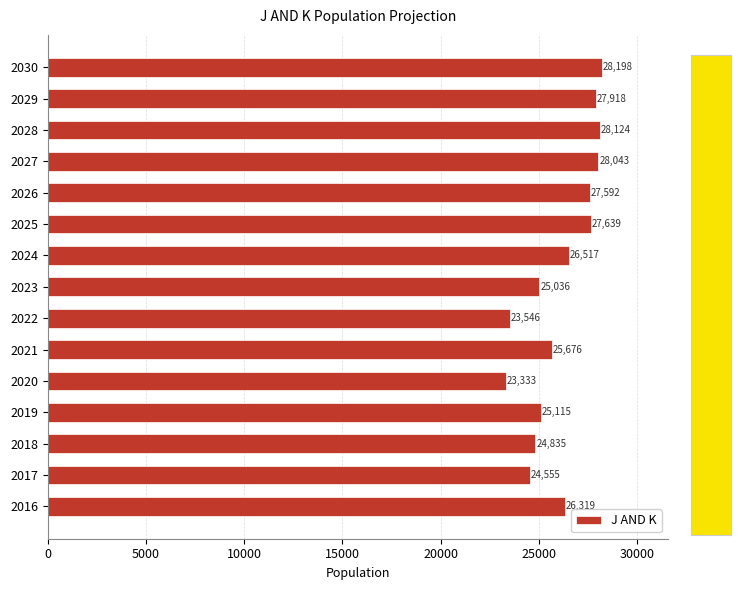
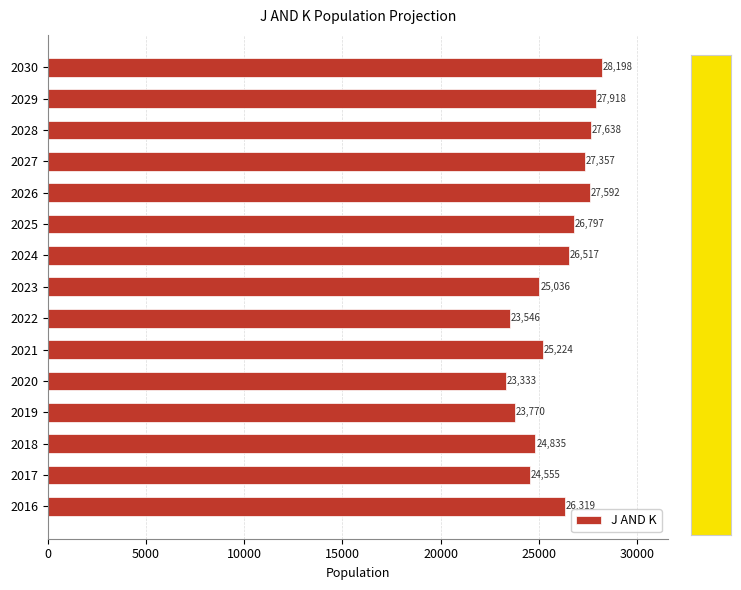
  {
    "2030": "28,198",
    "2029": "27,918",
-   "2028": "28,124",
-   "2027": "28,043",
+   "2028": "27,638",
+   "2027": "27,357",
    "2026": "27,592",
-   "2025": "27,639",
+   "2025": "26,797",
    "2024": "26,517",
    "2023": "25,036",
    "2022": "23,546",
-   "2021": "25,676",
+   "2021": "25,224",
    "2020": "23,333",
-   "2019": "25,115",
+   "2019": "23,770",
    "2018": "24,835",
    "2017": "24,555"
  }
